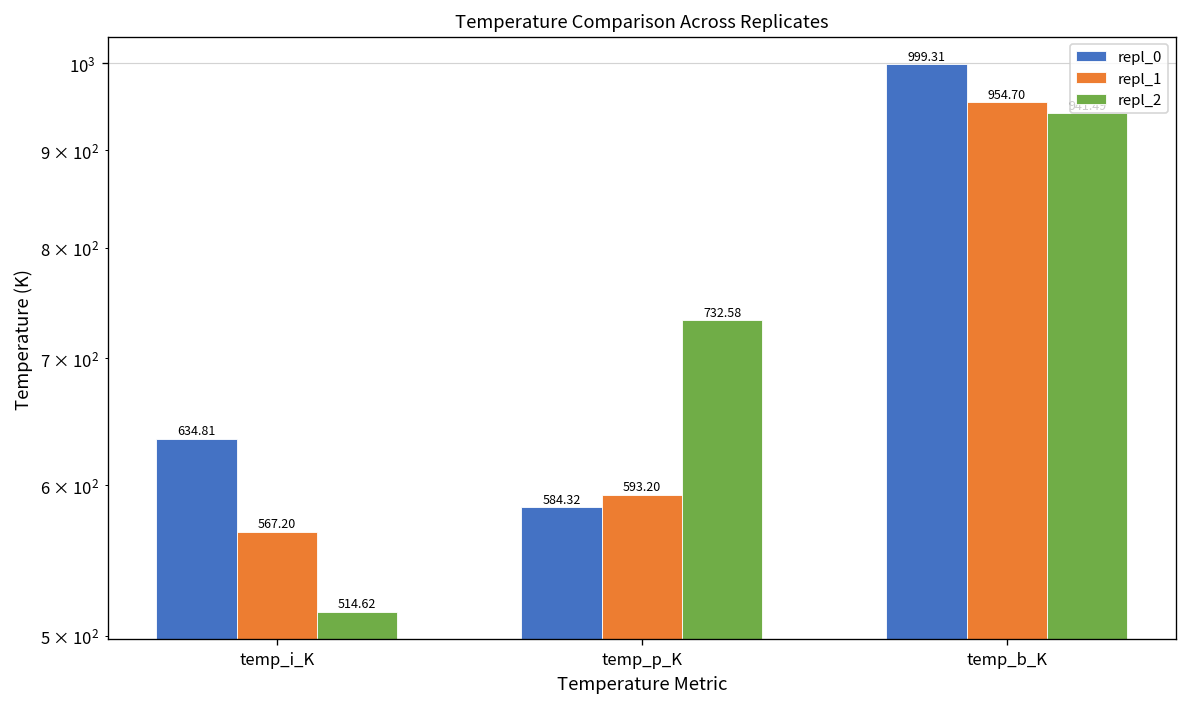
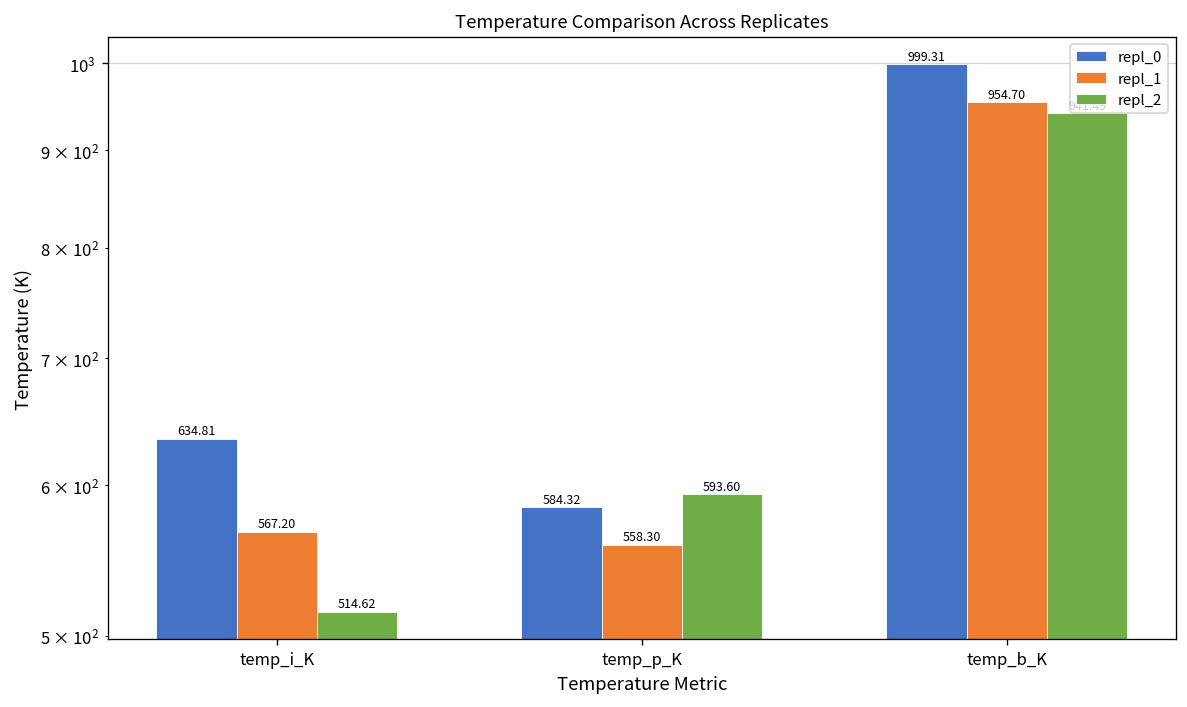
  {
    "repl_0": {
      "temp_i_K": 634.81,
      "temp_p_K": 584.32,
      "temp_b_K": 999.31
    },
    "repl_1": {
      "temp_i_K": 567.20,
-     "temp_p_K": 593.20,
+     "temp_p_K": 558.30,
      "temp_b_K": 954.70
    },
    "repl_2": {
      "temp_i_K": 514.62,
-     "temp_p_K": 732.58
+     "temp_p_K": 593.60
    }
  }
